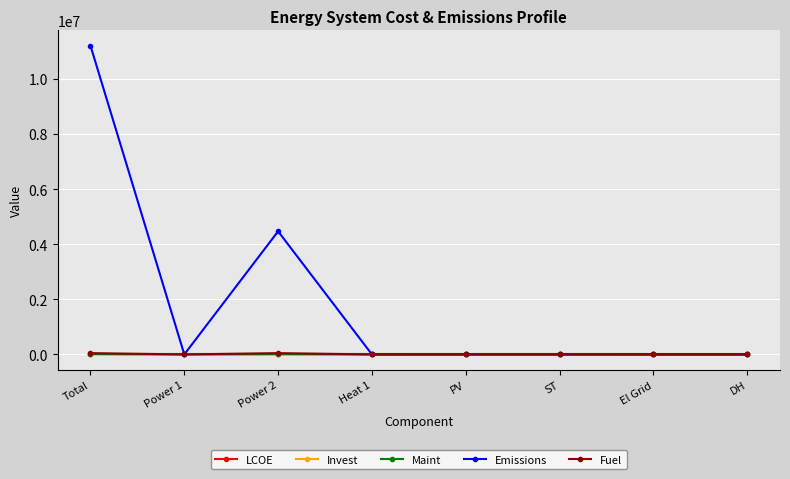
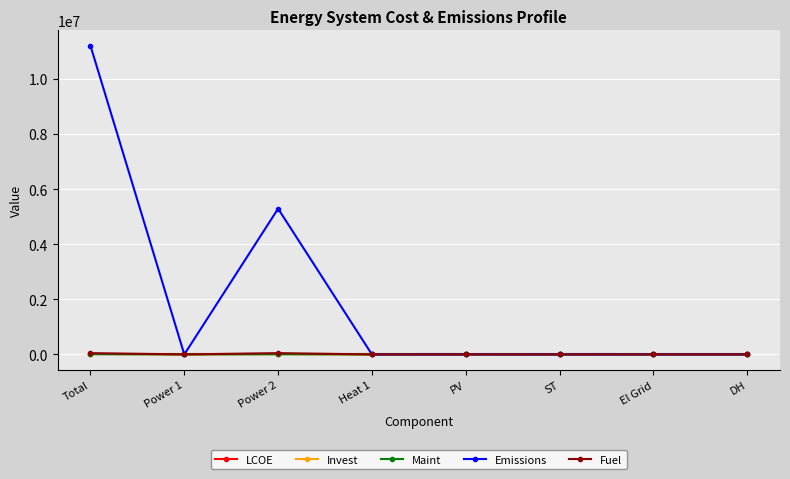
  {
    "Emissions": {
      "Total": 11200000,
-     "Power 2": 4500000
+     "Power 2": 5300000
    }
  }
